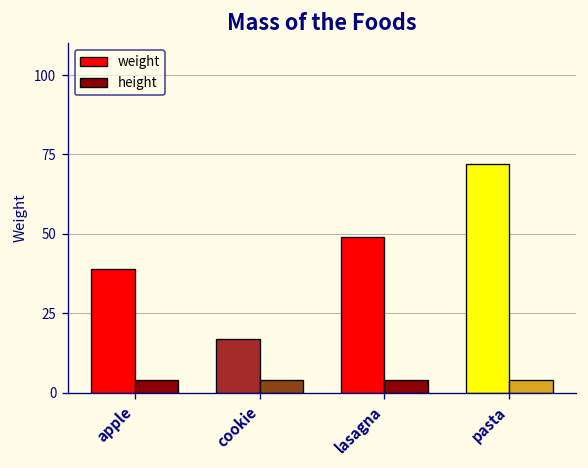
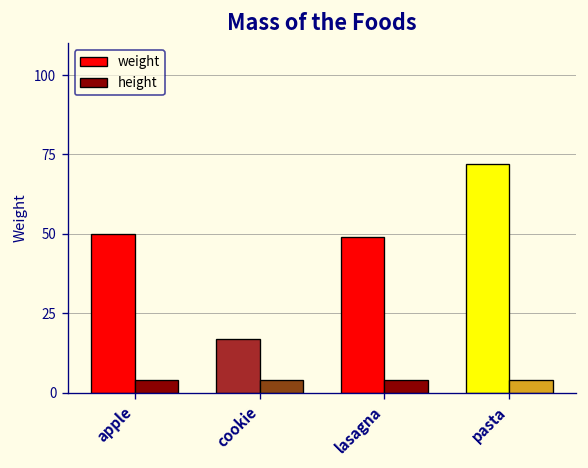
  {
    "weight": {
-     "apple": 39,
+     "apple": 50,
      "cookie": 17,
      "lasagna": 49,
      "pasta": 72
    },
    "height": {
      "apple": 4,
      "cookie": 4,
      "lasagna": 4,
      "pasta": 4
    }
  }
